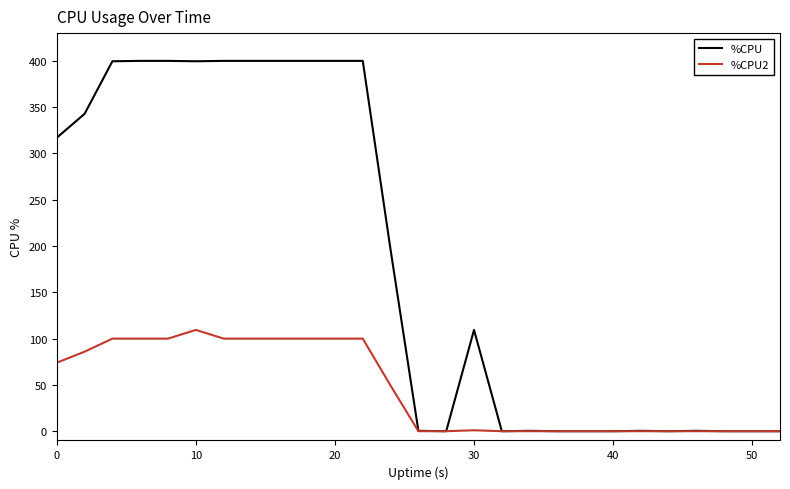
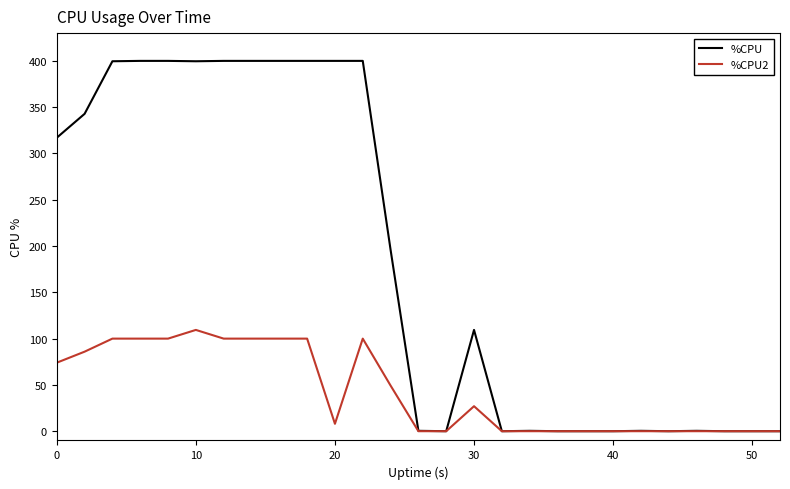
  {
    "%CPU": {
      "0": 320,
      "10": 400,
      "20": 400,
      "30": 110
    },
    "%CPU2": {
      "0": 70,
      "10": 110,
-     "20": 100,
-     "30": 0
+     "20": 10,
+     "30": 30
    }
  }
